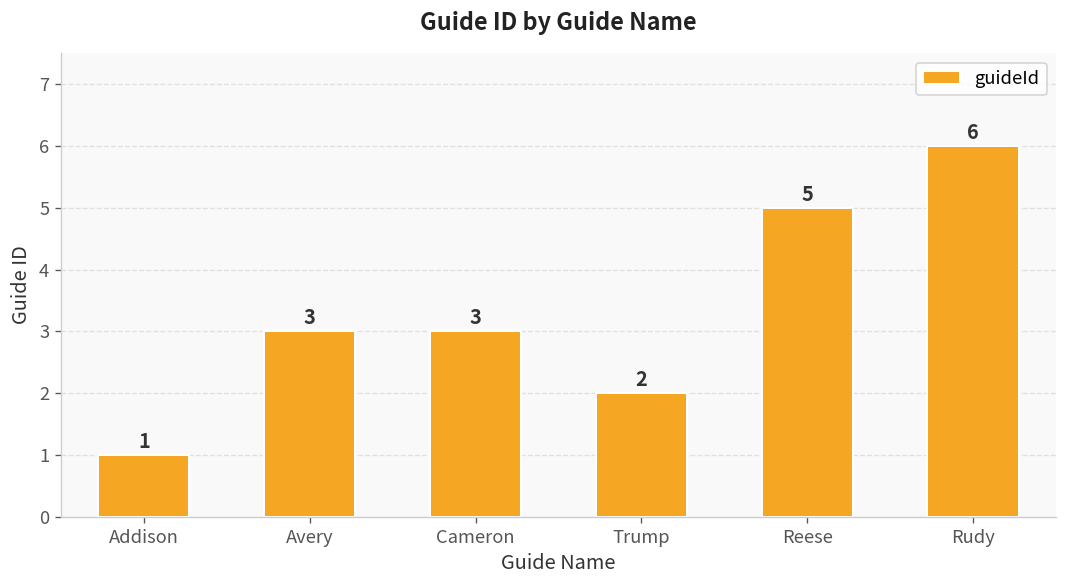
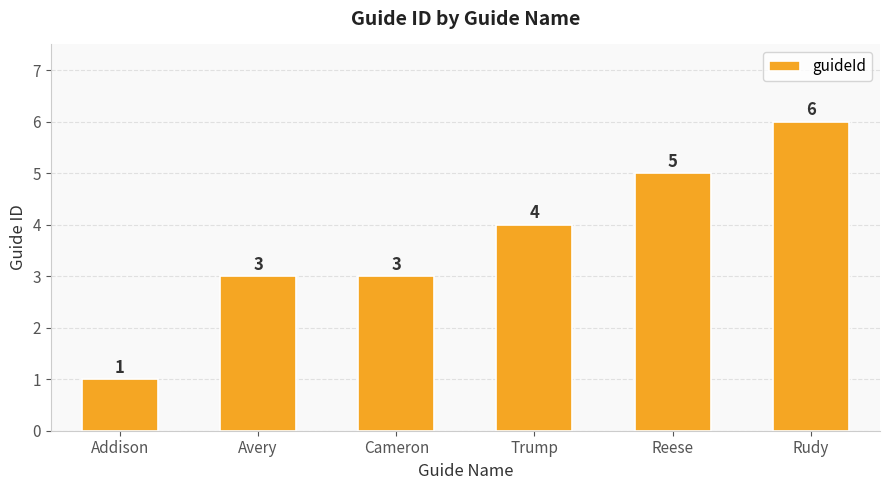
  {
    "Addison": 1,
    "Avery": 3,
    "Cameron": 3,
-   "Trump": 2,
+   "Trump": 4,
    "Reese": 5,
    "Rudy": 6
  }
